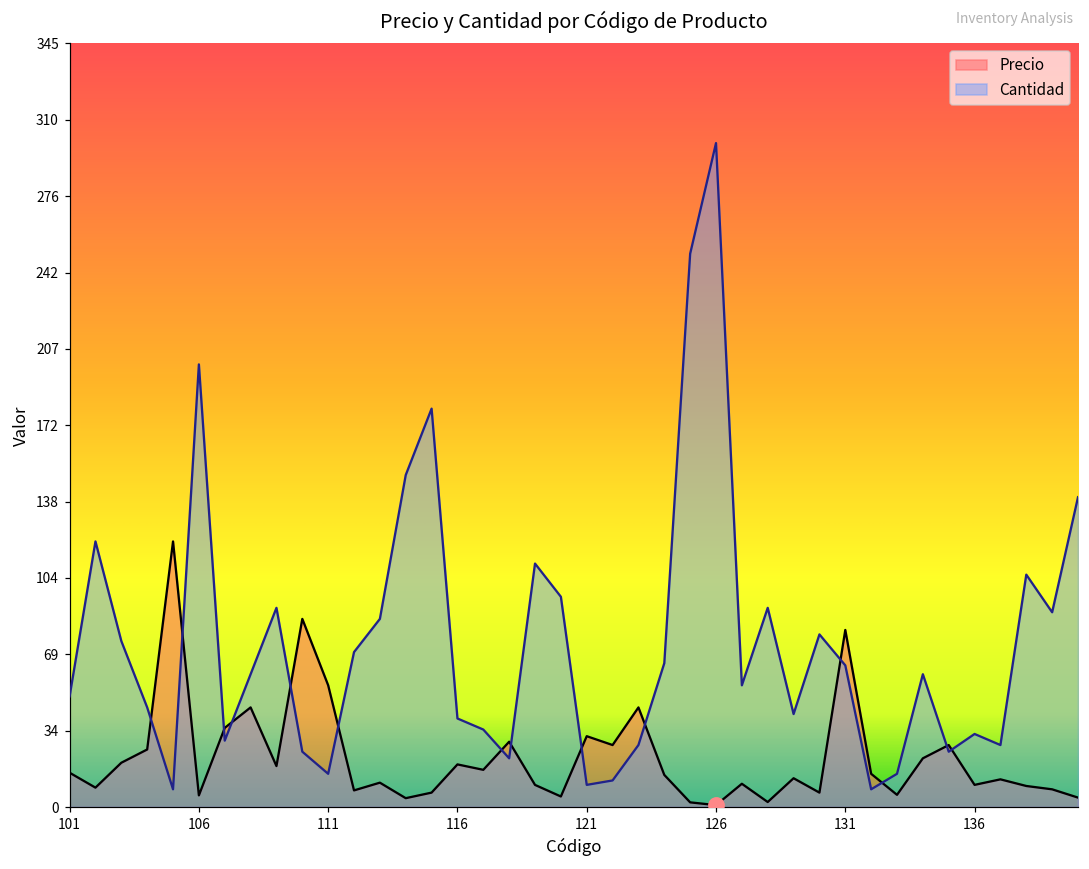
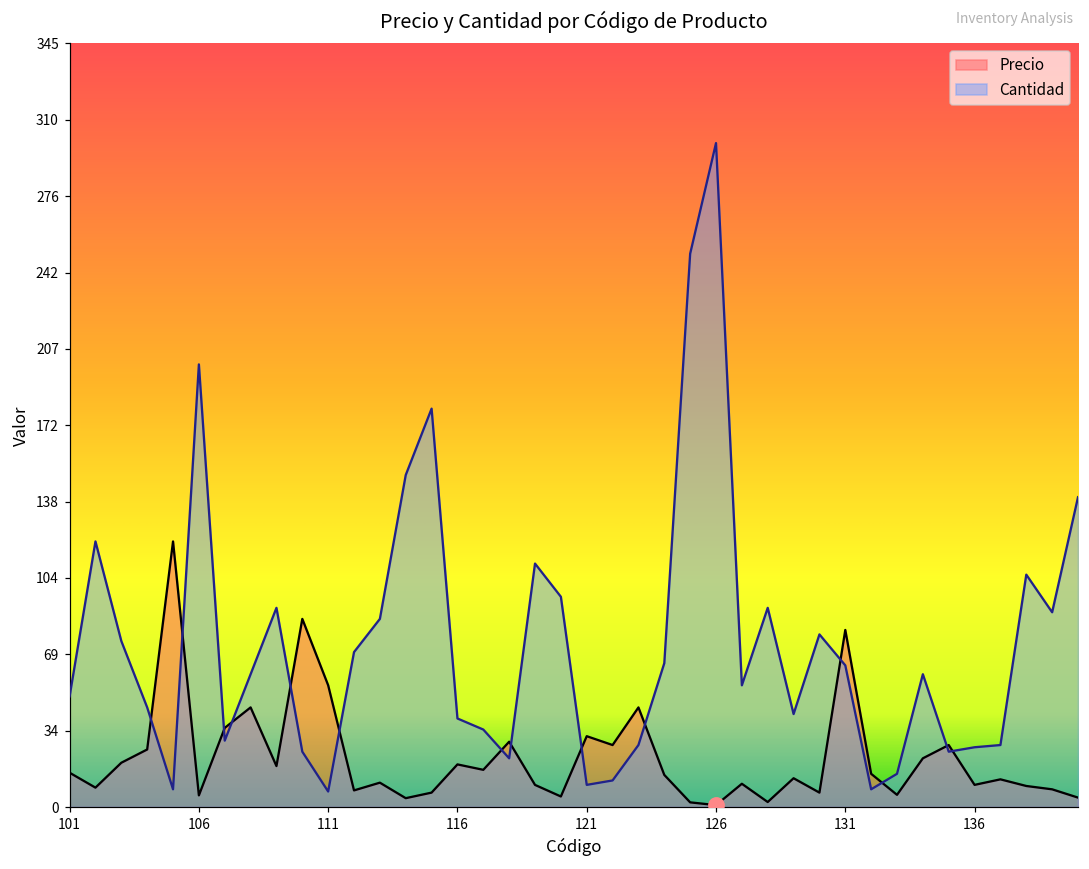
  {
    "Cantidad": {
      "101": 50,
      "106": 200,
-     "111": 15,
+     "111": 7,
      "116": 40,
      "121": 10,
      "126": 300,
      "131": 64,
-     "136": 33
+     "136": 27
    }
  }
